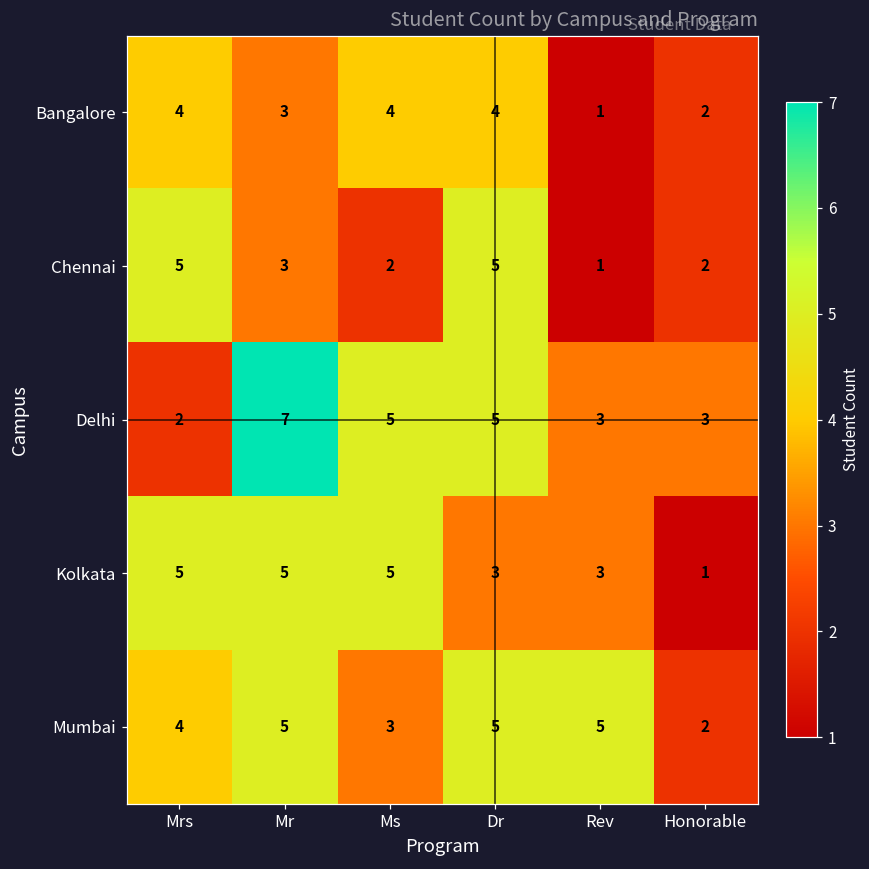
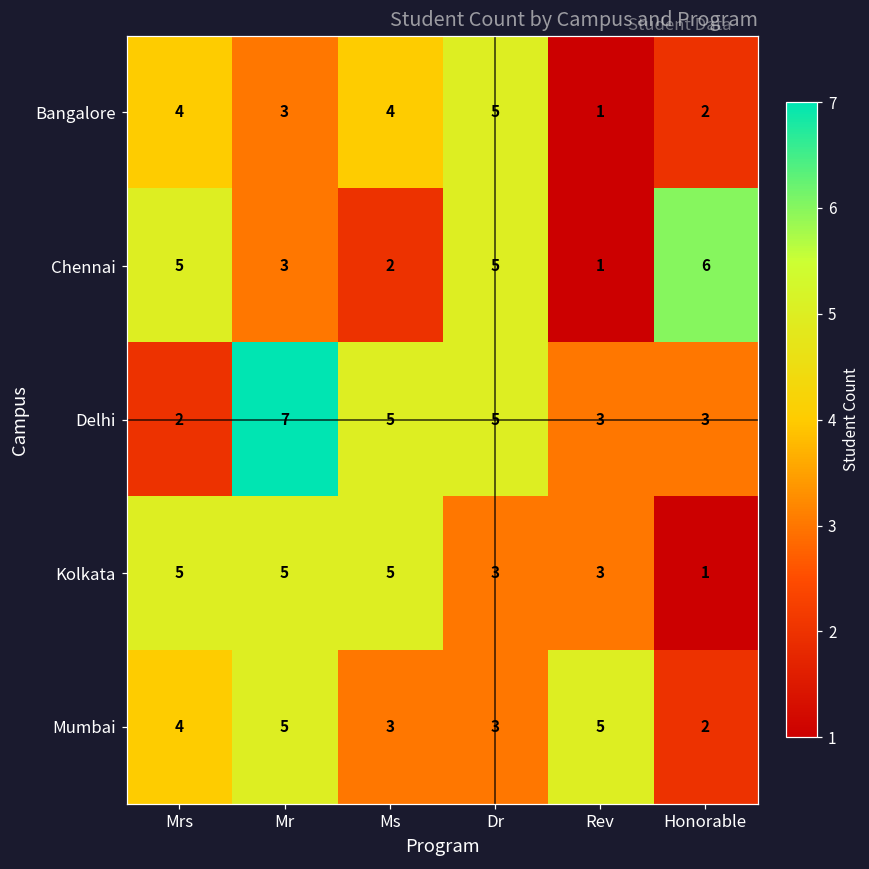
  {
    "Bangalore": {
      "Mrs": 4,
      "Mr": 3,
      "Ms": 4,
-     "Dr": 4,
+     "Dr": 5,
      "Rev": 1,
      "Honorable": 2
    },
    "Chennai": {
      "Mrs": 5,
      "Mr": 3,
      "Ms": 2,
      "Dr": 5,
      "Rev": 1,
-     "Honorable": 2
+     "Honorable": 6
    },
    "Delhi": {
      "Mrs": 2,
      "Mr": 7,
      "Ms": 5,
      "Dr": 5,
      "Rev": 3,
      "Honorable": 3
    },
    "Kolkata": {
      "Mrs": 5,
      "Mr": 5,
      "Ms": 5,
      "Dr": 3,
      "Rev": 3,
      "Honorable": 1
    },
    "Mumbai": {
      "Mrs": 4,
      "Mr": 5,
      "Ms": 3,
-     "Dr": 5,
+     "Dr": 3,
      "Rev": 5,
      "Honorable": 2
    }
  }
